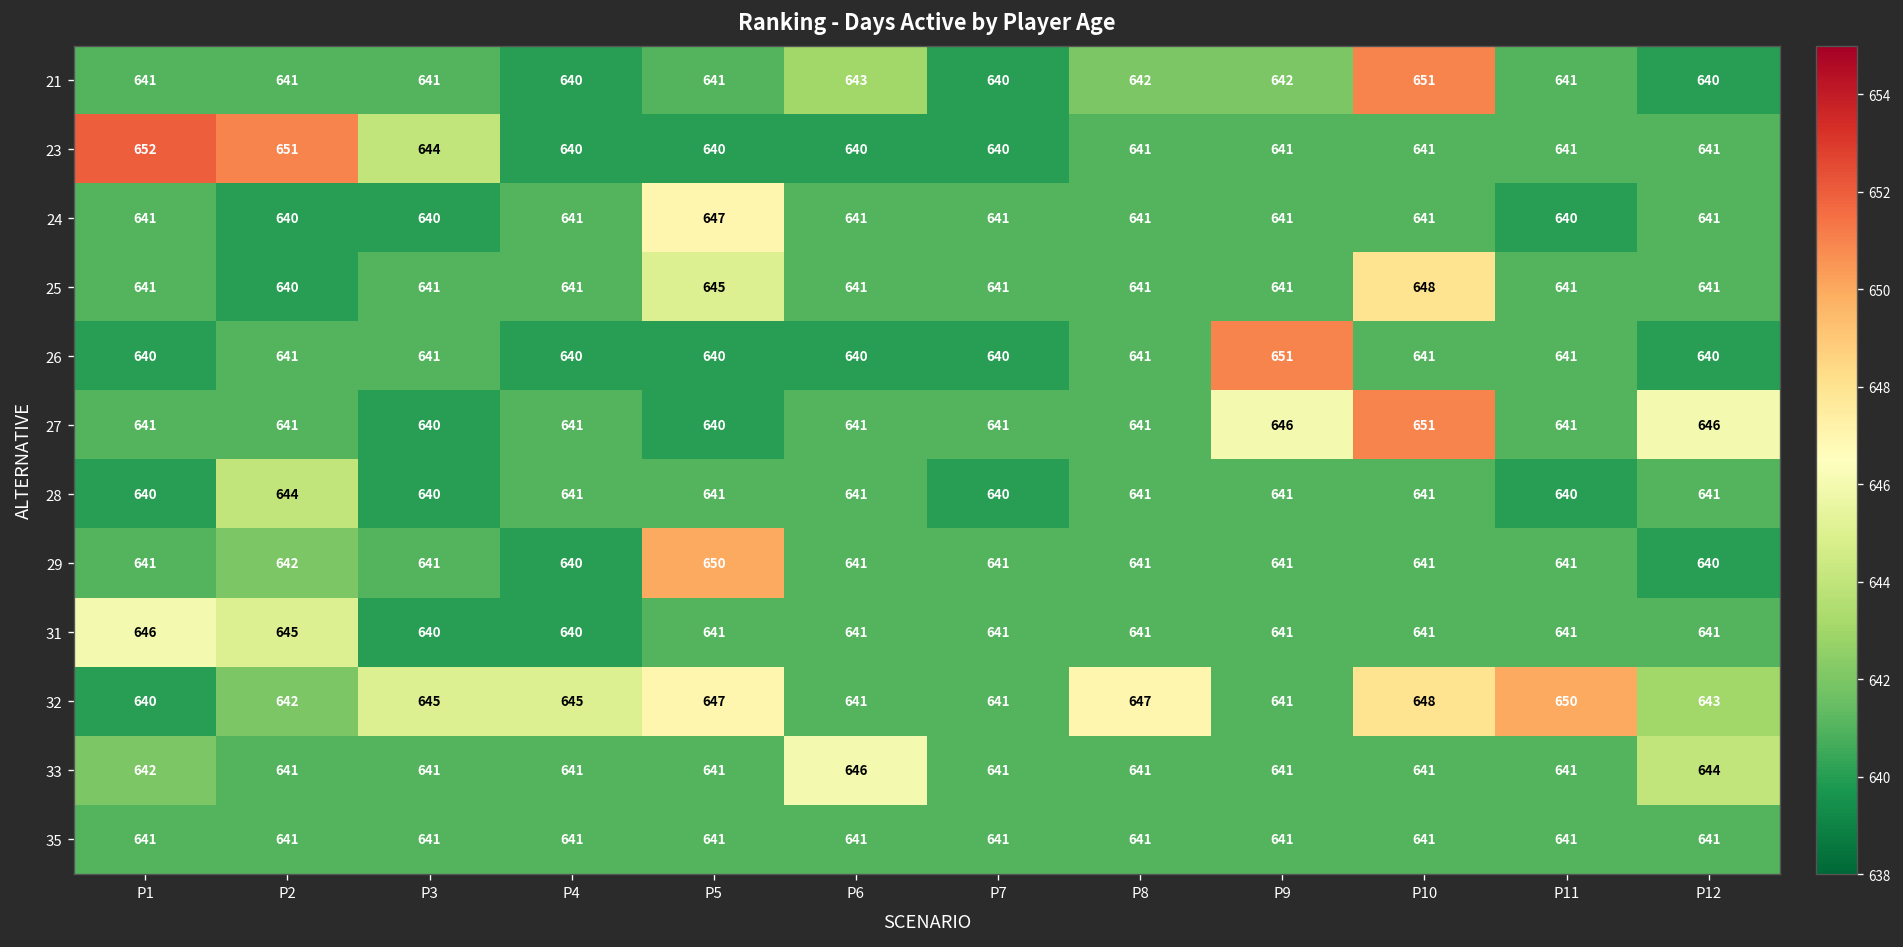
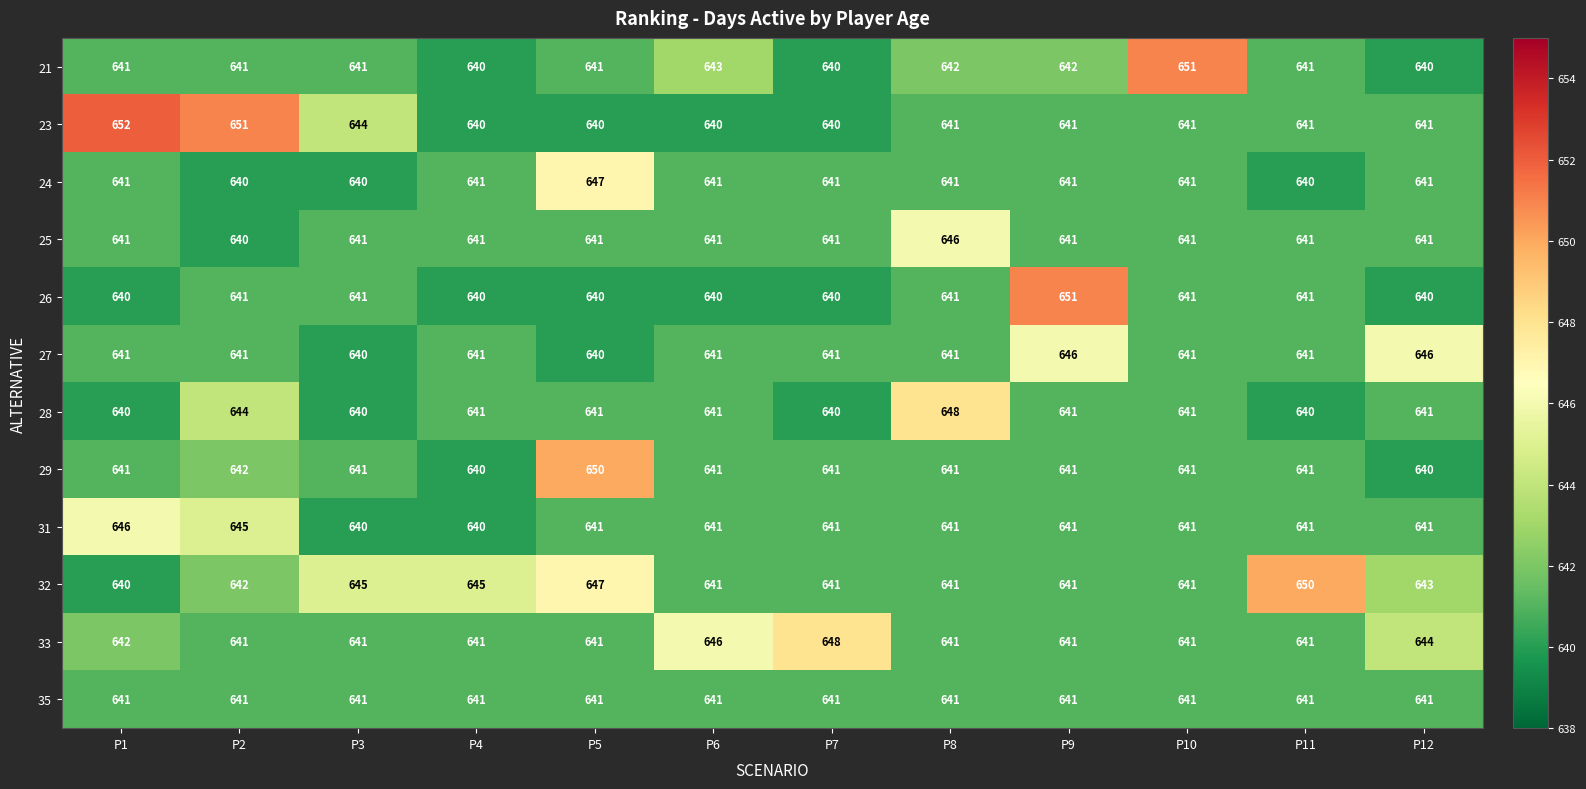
  {
    "21": {
      "P1": 641,
      "P2": 641,
      "P3": 641,
      "P4": 640,
      "P5": 641,
      "P6": 643,
      "P7": 640,
      "P8": 642,
      "P9": 642,
      "P10": 651,
      "P11": 641,
      "P12": 640
    },
    "23": {
      "P1": 652,
      "P2": 651,
      "P3": 644,
      "P4": 640,
      "P5": 640,
      "P6": 640,
      "P7": 640,
      "P8": 641,
      "P9": 641,
      "P10": 641,
      "P11": 641,
      "P12": 641
    },
    "24": {
      "P1": 641,
      "P2": 640,
      "P3": 640,
      "P4": 641,
      "P5": 647,
      "P6": 641,
      "P7": 641,
      "P8": 641,
      "P9": 641,
      "P10": 641,
      "P11": 640,
      "P12": 641
    },
    "25": {
      "P1": 641,
      "P2": 640,
      "P3": 641,
      "P4": 641,
-     "P5": 645,
+     "P5": 641,
      "P6": 641,
      "P7": 641,
-     "P8": 641,
+     "P8": 646,
      "P9": 641,
-     "P10": 648,
+     "P10": 641,
      "P11": 641,
      "P12": 641
    },
    "26": {
      "P1": 640,
      "P2": 641,
      "P3": 641,
      "P4": 640,
      "P5": 640,
      "P6": 640,
      "P7": 640,
      "P8": 641,
      "P9": 651,
      "P10": 641,
      "P11": 641,
      "P12": 640
    },
    "27": {
      "P1": 641,
      "P2": 641,
      "P3": 640,
      "P4": 641,
      "P5": 640,
      "P6": 641,
      "P7": 641,
      "P8": 641,
      "P9": 646,
-     "P10": 651,
+     "P10": 641,
      "P11": 641,
      "P12": 646
    },
    "28": {
      "P1": 640,
      "P2": 644,
      "P3": 640,
      "P4": 641,
      "P5": 641,
      "P6": 641,
      "P7": 640,
-     "P8": 641,
+     "P8": 648,
      "P9": 641,
      "P10": 641,
      "P11": 640,
      "P12": 641
    },
    "29": {
      "P1": 641,
      "P2": 642,
      "P3": 641,
      "P4": 640,
      "P5": 650,
      "P6": 641,
      "P7": 641,
      "P8": 641,
      "P9": 641,
      "P10": 641,
      "P11": 641,
      "P12": 640
    },
    "31": {
      "P1": 646,
      "P2": 645,
      "P3": 640,
      "P4": 640,
      "P5": 641,
      "P6": 641,
      "P7": 641,
      "P8": 641,
      "P9": 641,
      "P10": 641,
      "P11": 641,
      "P12": 641
    },
    "32": {
      "P1": 640,
      "P2": 642,
      "P3": 645,
      "P4": 645,
      "P5": 647,
      "P6": 641,
      "P7": 641,
-     "P8": 647,
+     "P8": 641,
      "P9": 641,
-     "P10": 648,
+     "P10": 641,
      "P11": 650,
      "P12": 643
    },
    "33": {
      "P1": 642,
      "P2": 641,
      "P3": 641,
      "P4": 641,
      "P5": 641,
      "P6": 646,
-     "P7": 641,
+     "P7": 648,
      "P8": 641,
      "P9": 641,
      "P10": 641,
      "P11": 641,
      "P12": 644
    },
    "35": {
      "P1": 641,
      "P2": 641,
      "P3": 641,
      "P4": 641,
      "P5": 641,
      "P6": 641,
      "P7": 641,
      "P8": 641,
      "P9": 641,
      "P10": 641,
      "P11": 641,
      "P12": 641
    }
  }
